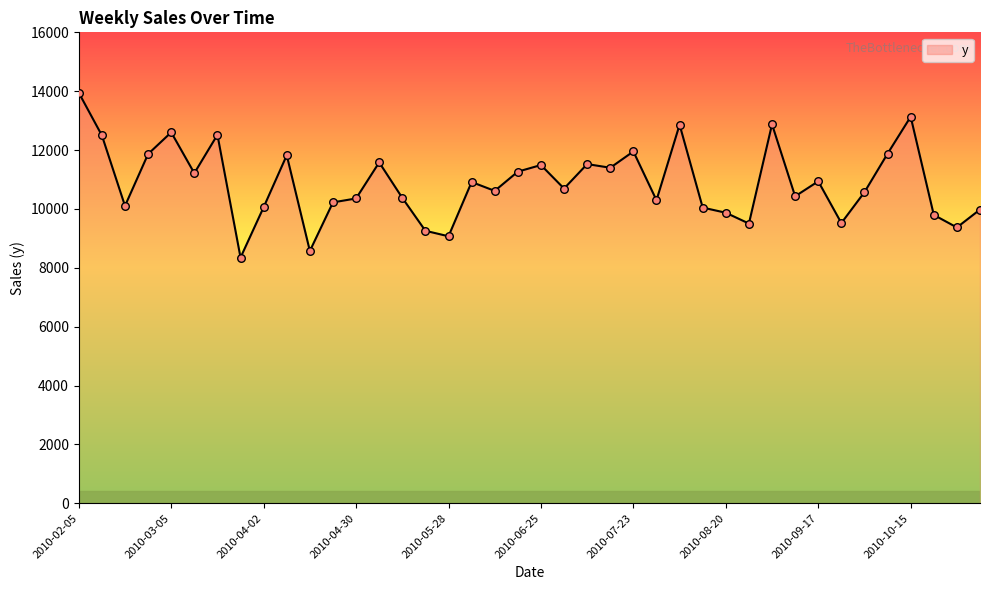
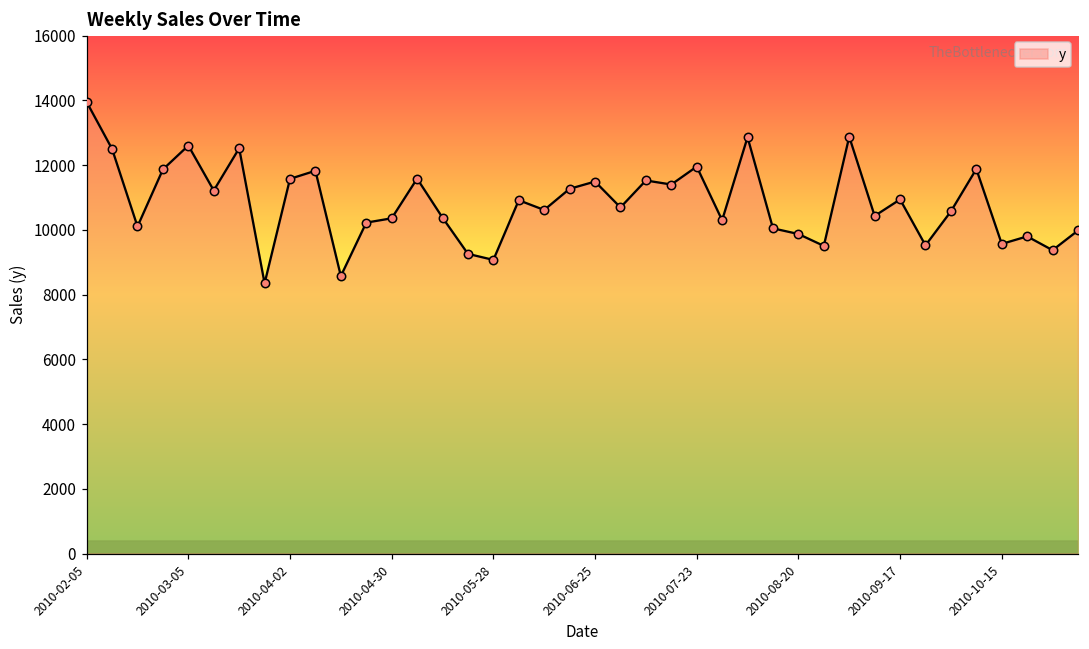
  {
    "2010-02-05": 13900,
    "2010-03-05": 12600,
-   "2010-04-02": 10100,
+   "2010-04-02": 11600,
    "2010-04-30": 10400,
    "2010-05-28": 9100,
    "2010-06-25": 11500,
    "2010-07-23": 12000,
    "2010-08-20": 9900,
    "2010-09-17": 10900,
-   "2010-10-15": 13100
+   "2010-10-15": 9600
  }
